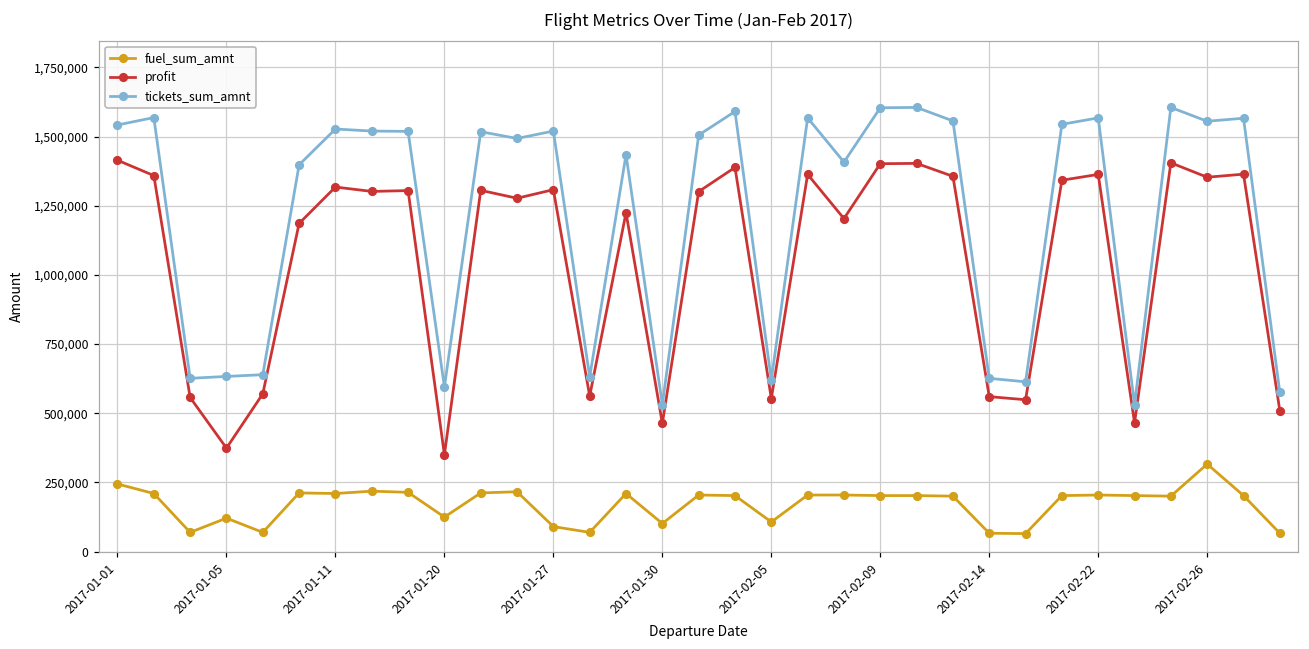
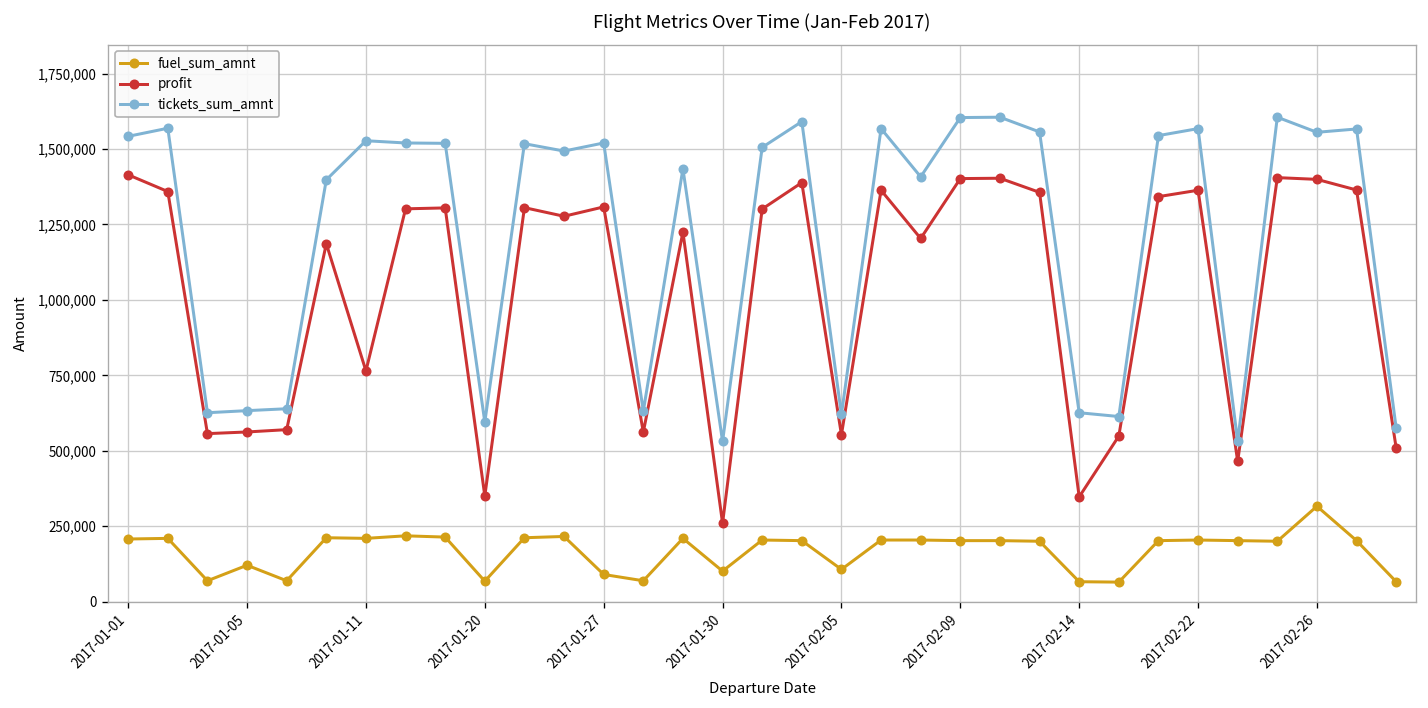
  {
    "fuel_sum_amnt": {
-     "2017-01-01": "240,000",
+     "2017-01-01": "210,000",
      "2017-01-05": "120,000",
      "2017-01-11": "210,000",
-     "2017-01-20": "120,000",
+     "2017-01-20": "70,000",
      "2017-01-27": "90,000",
      "2017-01-30": "100,000",
      "2017-02-05": "110,000",
      "2017-02-09": "200,000",
      "2017-02-14": "70,000",
      "2017-02-22": "200,000",
      "2017-02-26": "320,000"
    },
    "profit": {
      "2017-01-01": "1,410,000",
-     "2017-01-05": "370,000",
-     "2017-01-11": "1,320,000",
+     "2017-01-05": "560,000",
+     "2017-01-11": "760,000",
      "2017-01-20": "350,000",
      "2017-01-27": "1,310,000",
-     "2017-01-30": "460,000",
+     "2017-01-30": "260,000",
      "2017-02-05": "550,000",
      "2017-02-09": "1,400,000",
-     "2017-02-14": "560,000",
+     "2017-02-14": "350,000",
      "2017-02-22": "1,360,000",
-     "2017-02-26": "1,350,000"
+     "2017-02-26": "1,400,000"
    },
    "tickets_sum_amnt": {
      "2017-01-01": "1,540,000",
      "2017-01-05": "630,000",
      "2017-01-11": "1,530,000",
      "2017-01-20": "600,000",
      "2017-01-27": "1,520,000",
      "2017-01-30": "530,000",
      "2017-02-05": "620,000",
      "2017-02-09": "1,600,000",
      "2017-02-14": "630,000",
      "2017-02-22": "1,570,000",
      "2017-02-26": "1,560,000"
    }
  }
